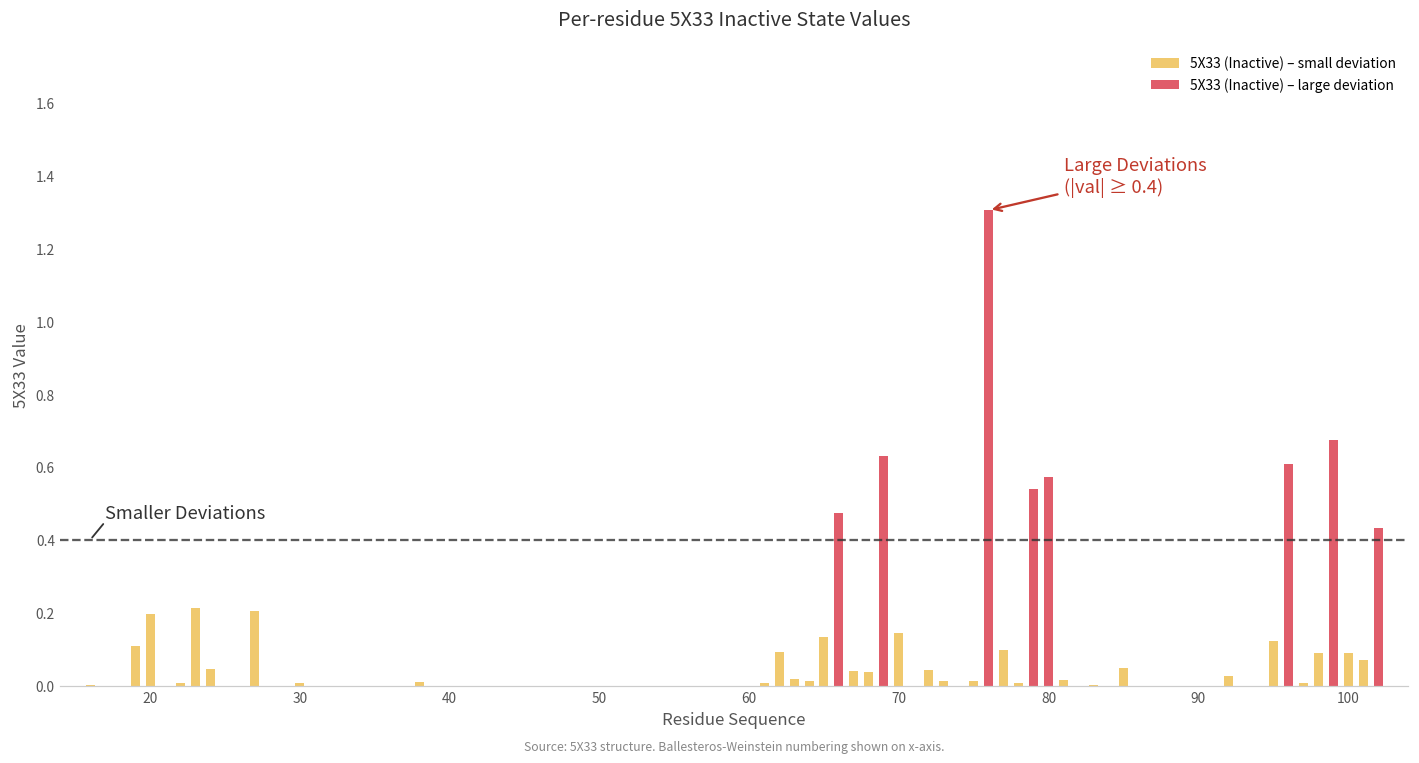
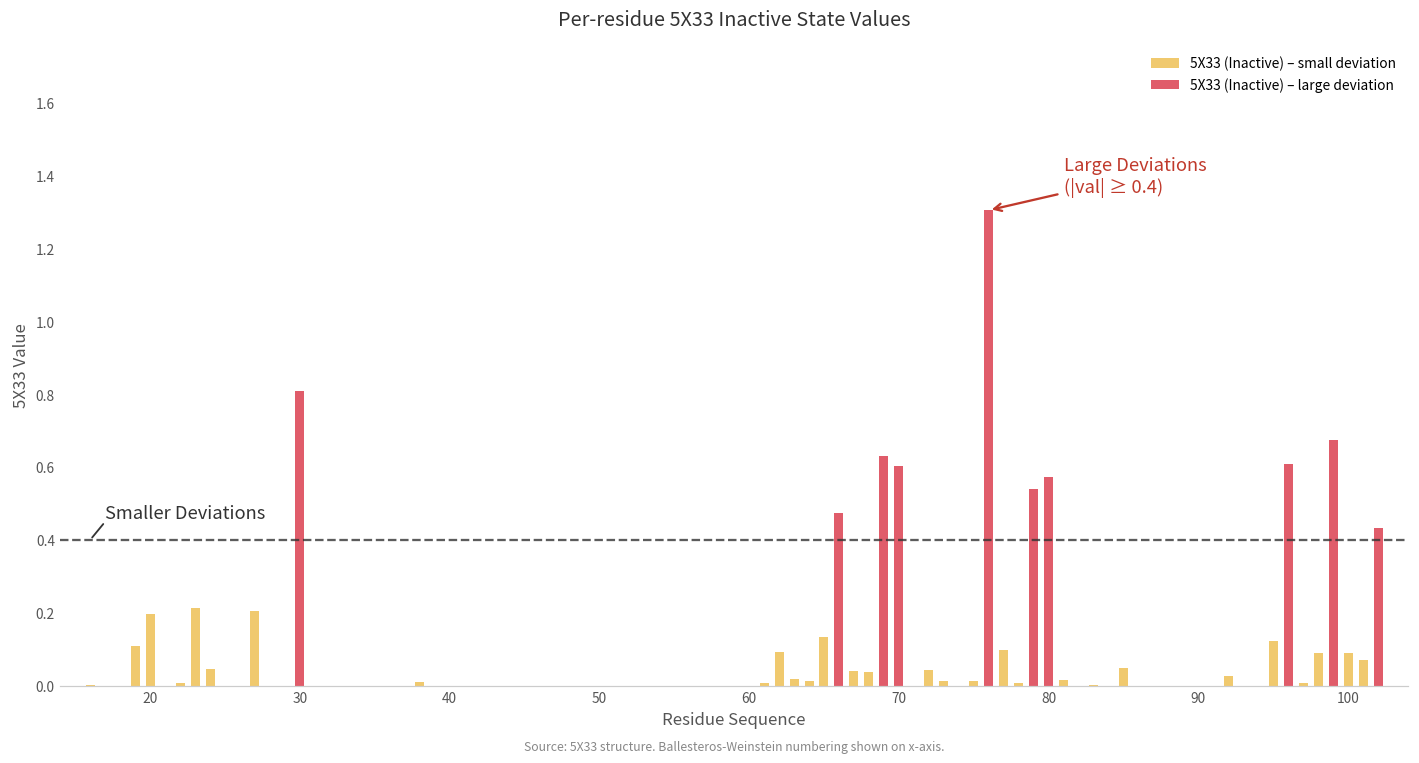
  {
    "20": 0.20,
-   "30": 0.01,
-   "70": 0.14,
+   "30": 0.81,
+   "70": 0.60,
    "80": 0.57,
    "100": 0.09
  }
